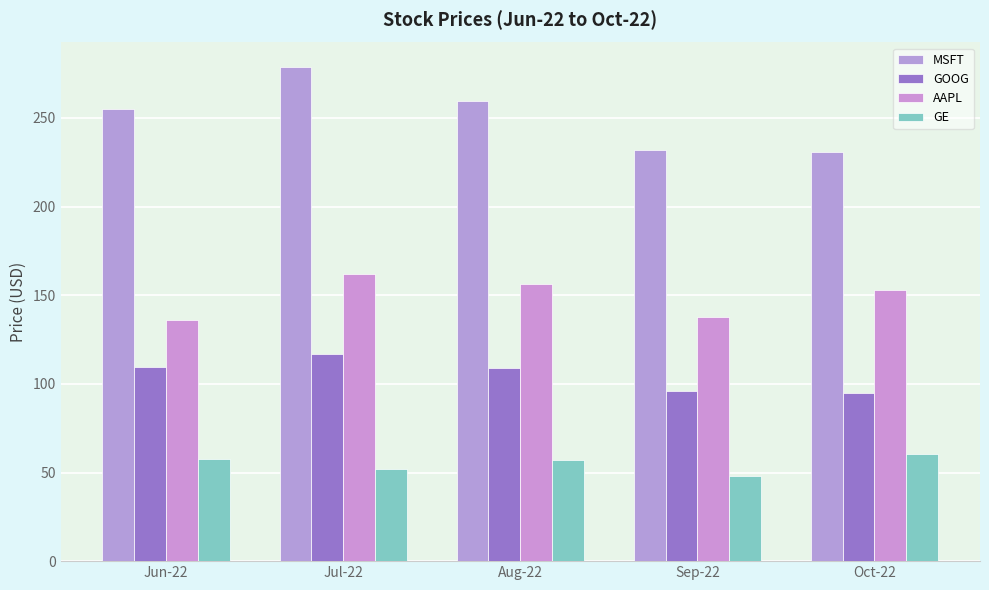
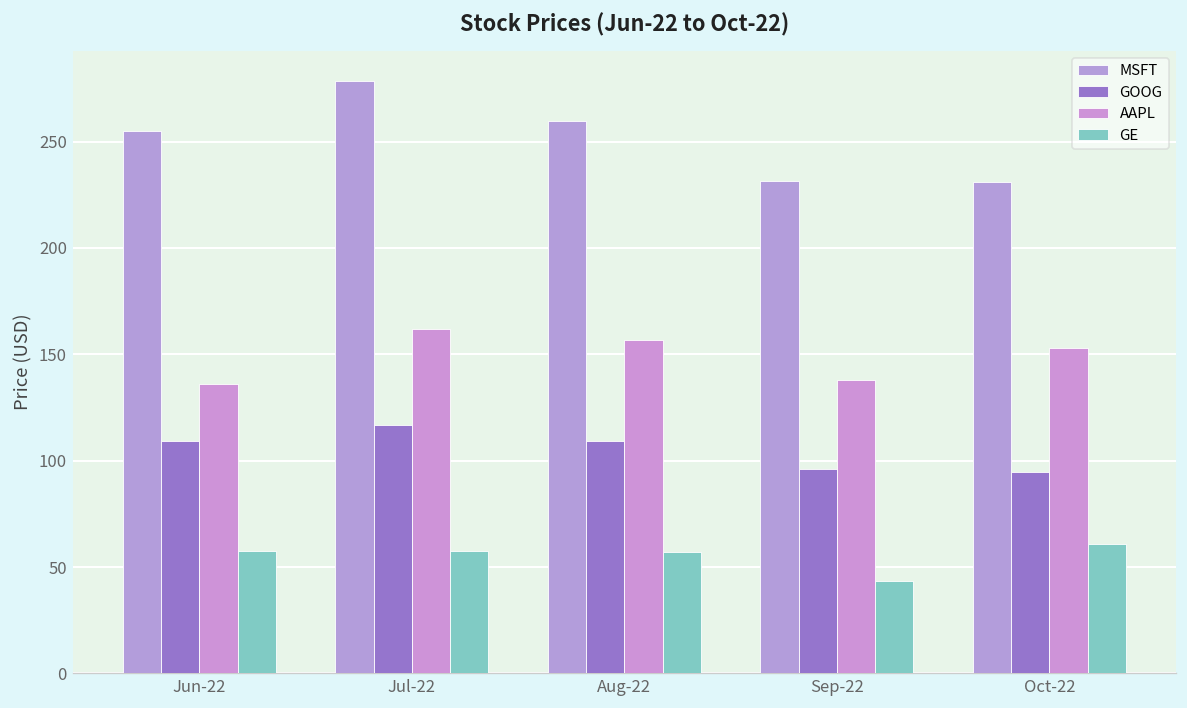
  {
    "GE": {
      "Jun-22": 58,
-     "Jul-22": 52,
+     "Jul-22": 58,
      "Aug-22": 57,
-     "Sep-22": 48,
+     "Sep-22": 44,
      "Oct-22": 61
    }
  }
